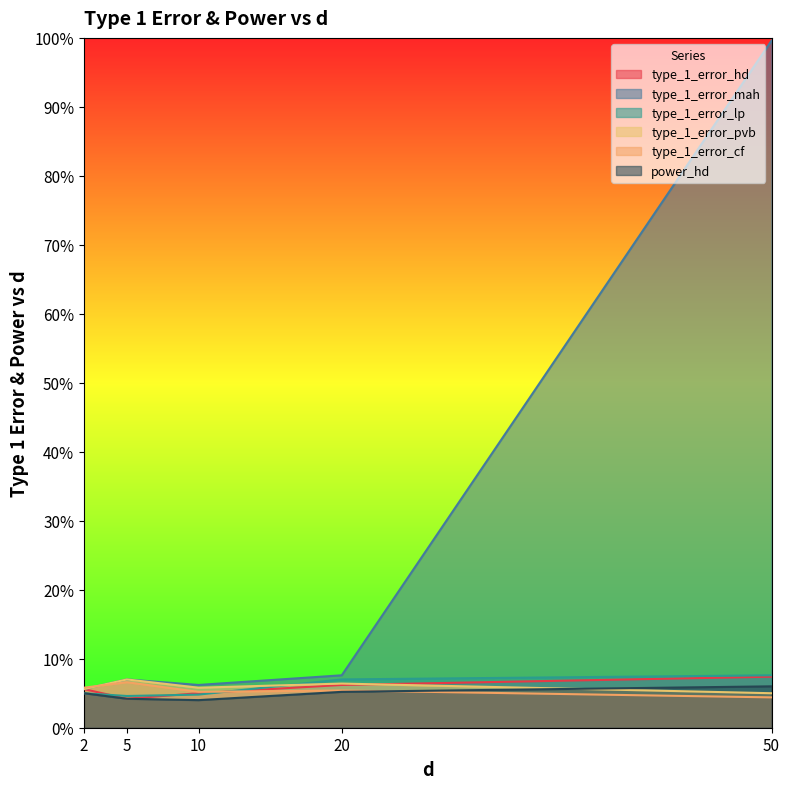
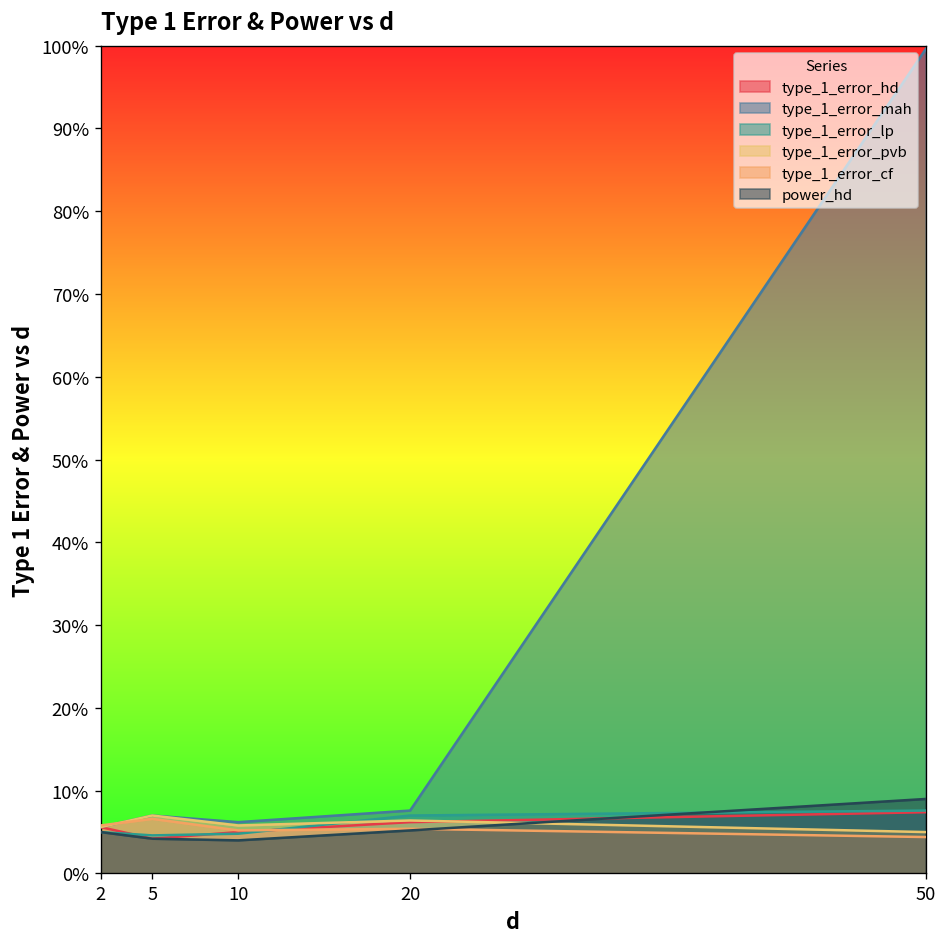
  {
    "power_hd": {
-     "50": "6%"
+     "50": "9%"
    }
  }
